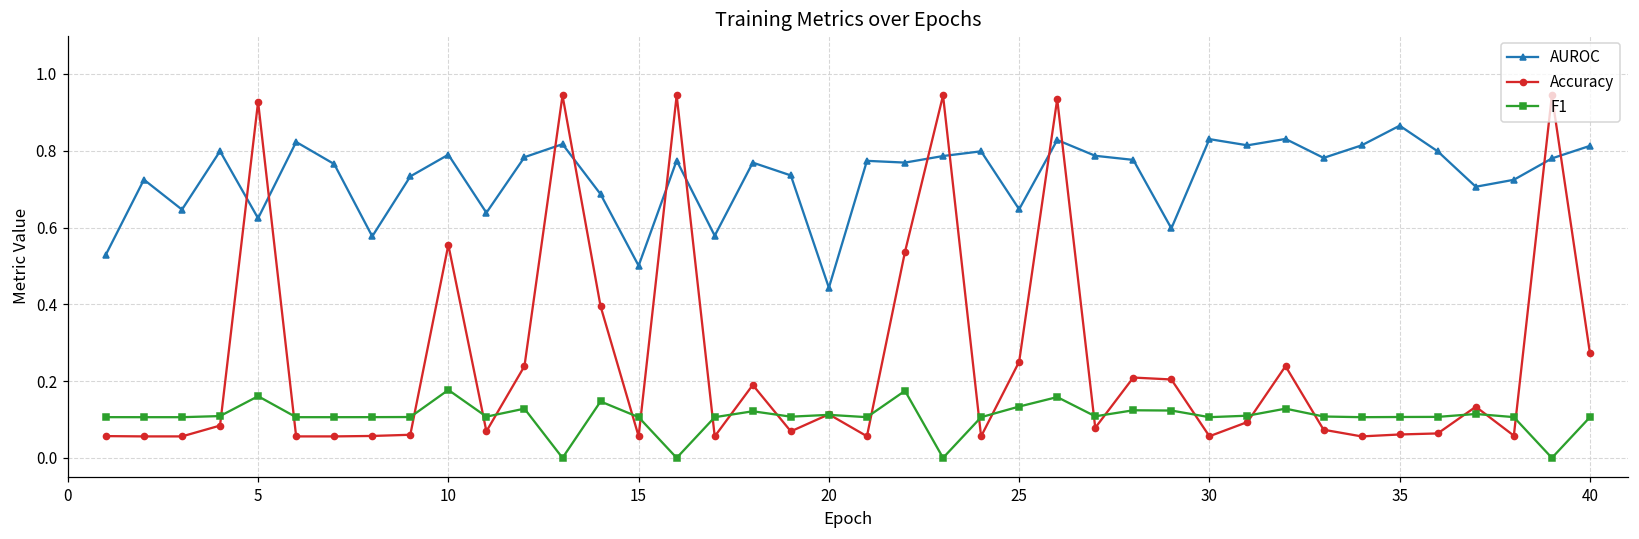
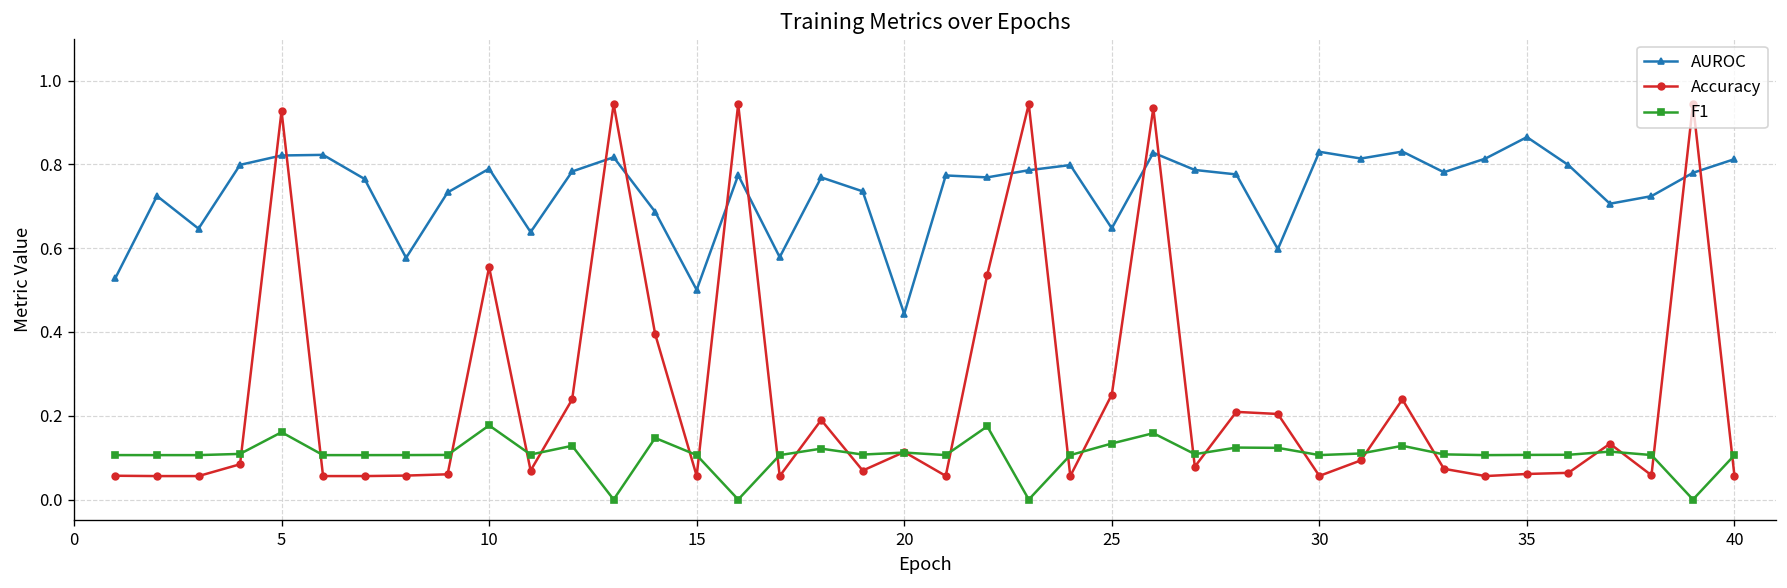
  {
    "AUROC": {
-     "5": 0.62,
+     "5": 0.82,
      "10": 0.79,
      "15": 0.50,
      "20": 0.44,
      "25": 0.65,
      "30": 0.83,
      "35": 0.87,
      "40": 0.81
    },
    "Accuracy": {
      "5": 0.93,
      "10": 0.55,
      "15": 0.06,
      "25": 0.25,
      "30": 0.06,
      "35": 0.06,
-     "40": 0.27
+     "40": 0.06
    },
    "F1": {
      "5": 0.16,
      "10": 0.18,
      "15": 0.11,
      "25": 0.13,
      "30": 0.11,
      "35": 0.11,
      "40": 0.11
    }
  }
